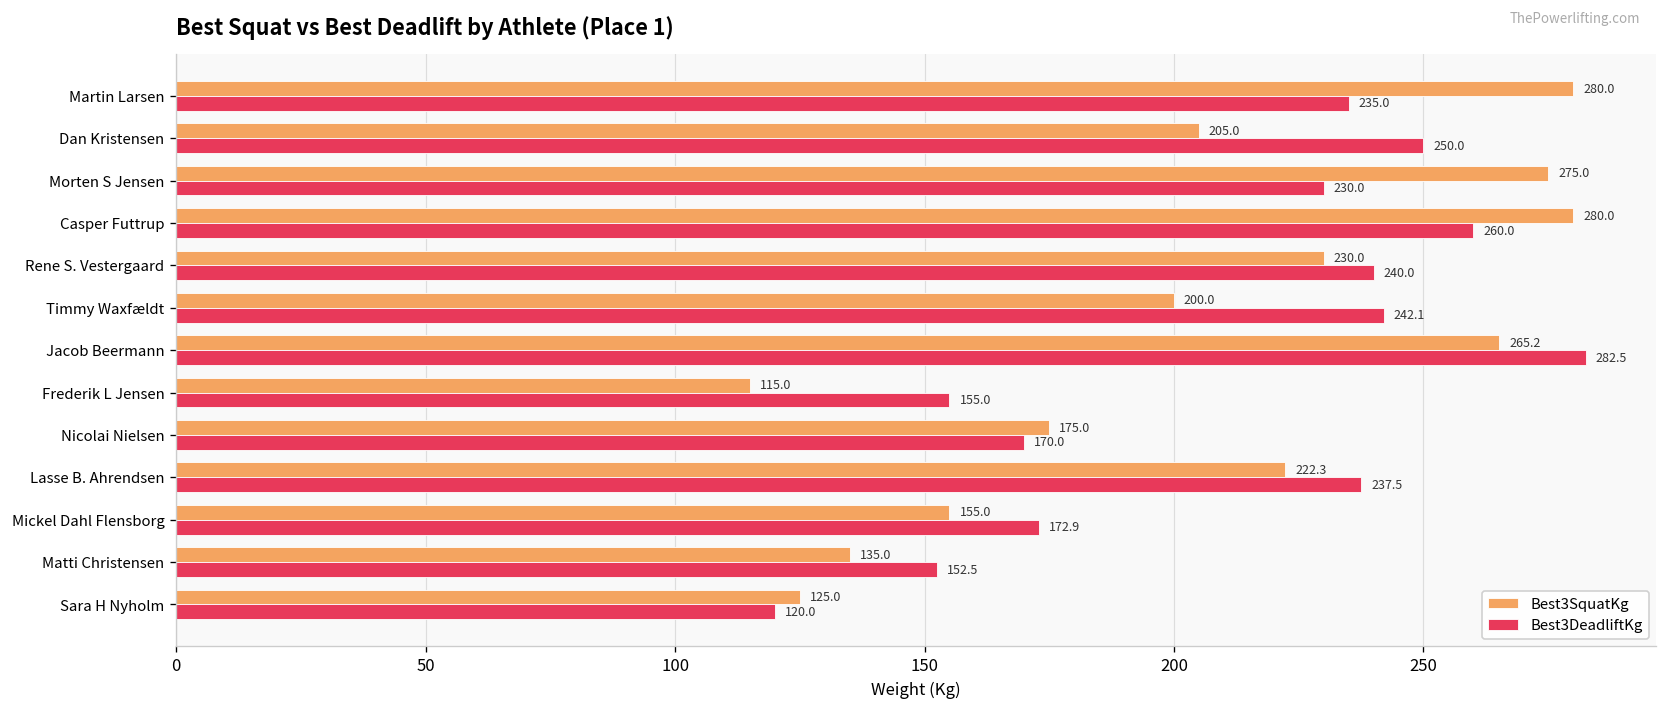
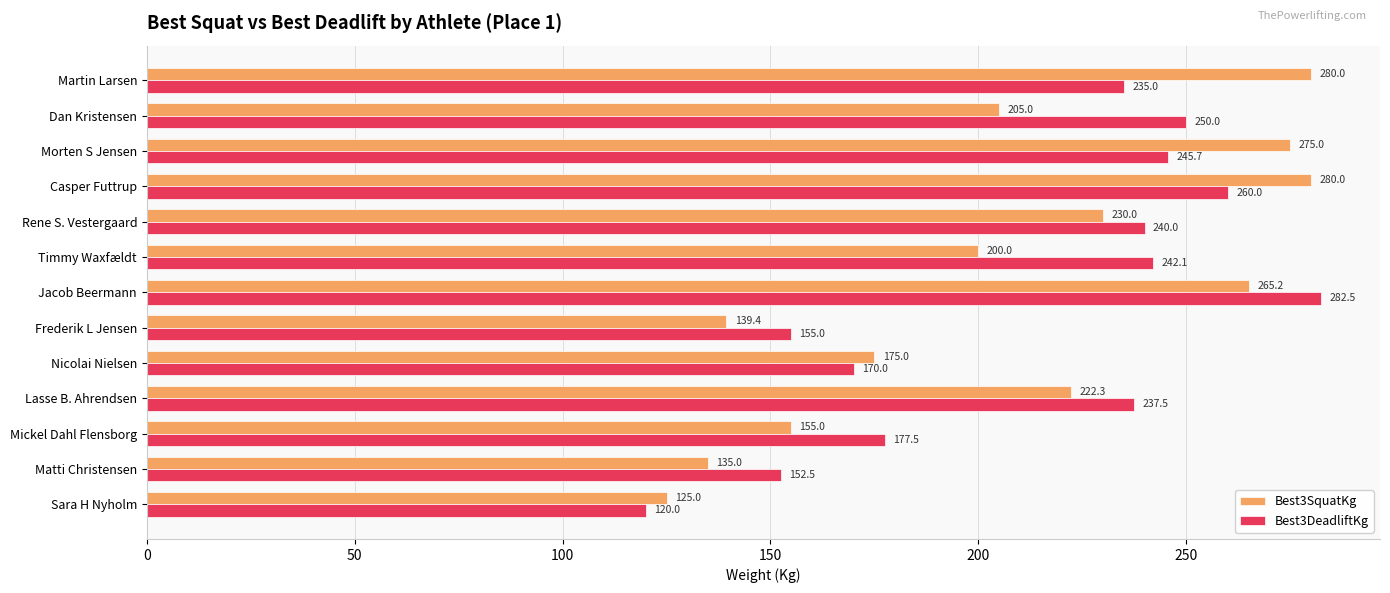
  {
    "Best3SquatKg": {
      "Martin Larsen": 280.0,
      "Dan Kristensen": 205.0,
      "Morten S Jensen": 275.0,
      "Casper Futtrup": 280.0,
      "Rene S. Vestergaard": 230.0,
      "Timmy Waxfældt": 200.0,
      "Jacob Beermann": 265.2,
-     "Frederik L Jensen": 115.0,
+     "Frederik L Jensen": 139.4,
      "Nicolai Nielsen": 175.0,
      "Lasse B. Ahrendsen": 222.3,
      "Mickel Dahl Flensborg": 155.0,
      "Matti Christensen": 135.0,
      "Sara H Nyholm": 125.0
    },
    "Best3DeadliftKg": {
      "Martin Larsen": 235.0,
      "Dan Kristensen": 250.0,
-     "Morten S Jensen": 230.0,
+     "Morten S Jensen": 245.7,
      "Casper Futtrup": 260.0,
      "Rene S. Vestergaard": 240.0,
      "Timmy Waxfældt": 242.1,
      "Jacob Beermann": 282.5,
      "Frederik L Jensen": 155.0,
      "Nicolai Nielsen": 170.0,
      "Lasse B. Ahrendsen": 237.5,
-     "Mickel Dahl Flensborg": 172.9,
+     "Mickel Dahl Flensborg": 177.5,
      "Matti Christensen": 152.5,
      "Sara H Nyholm": 120.0
    }
  }
